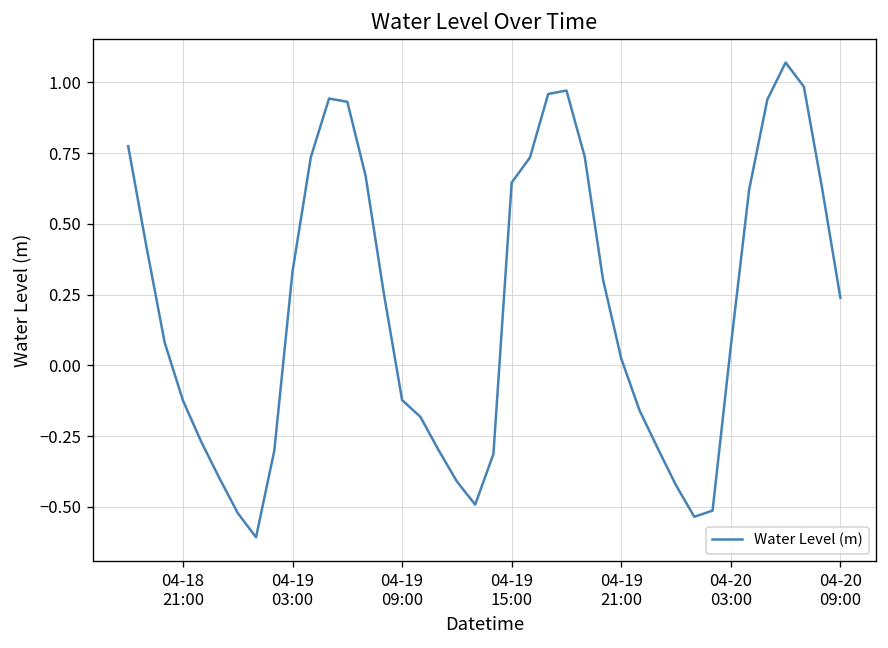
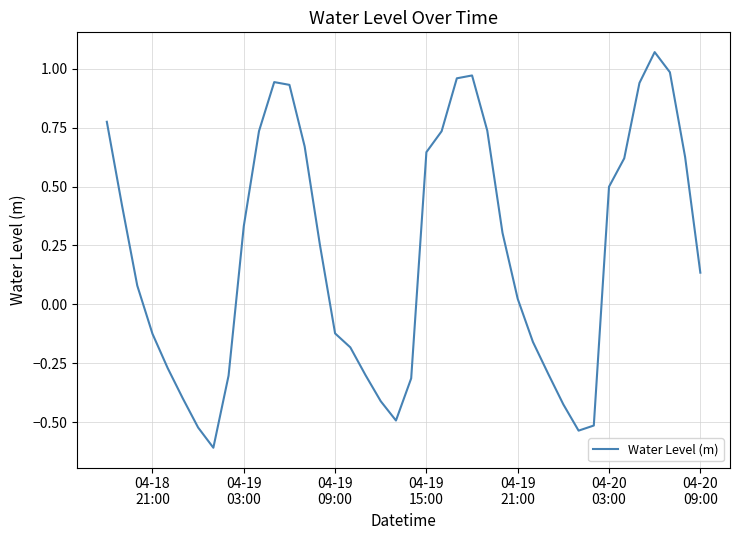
  {
    "04-18 21:00": -0.12,
    "04-19 03:00": 0.33,
    "04-19 09:00": -0.12,
    "04-19 15:00": 0.65,
    "04-19 21:00": 0.02,
-   "04-20 03:00": 0.07,
-   "04-20 09:00": 0.24
+   "04-20 03:00": 0.50,
+   "04-20 09:00": 0.13
  }
